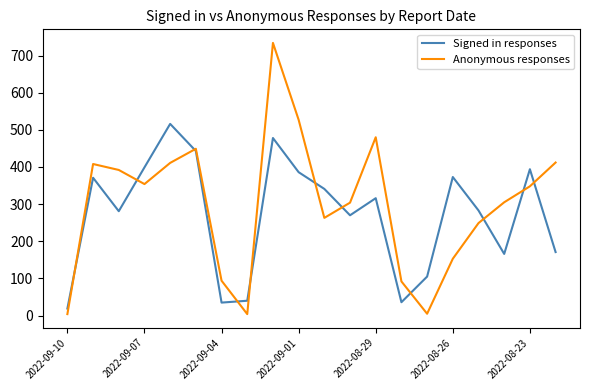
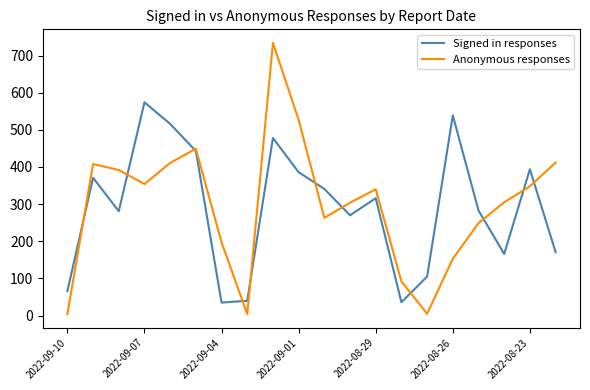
  {
    "Signed in responses": {
-     "2022-09-10": 20,
-     "2022-09-07": 400,
+     "2022-09-10": 70,
+     "2022-09-07": 570,
      "2022-09-04": 40,
      "2022-09-01": 390,
      "2022-08-29": 320,
-     "2022-08-26": 370,
+     "2022-08-26": 540,
      "2022-08-23": 390
    },
    "Anonymous responses": {
      "2022-09-10": 0,
      "2022-09-07": 350,
-     "2022-09-04": 90,
+     "2022-09-04": 200,
      "2022-09-01": 530,
-     "2022-08-29": 480,
+     "2022-08-29": 340,
      "2022-08-26": 150,
      "2022-08-23": 350
    }
  }
